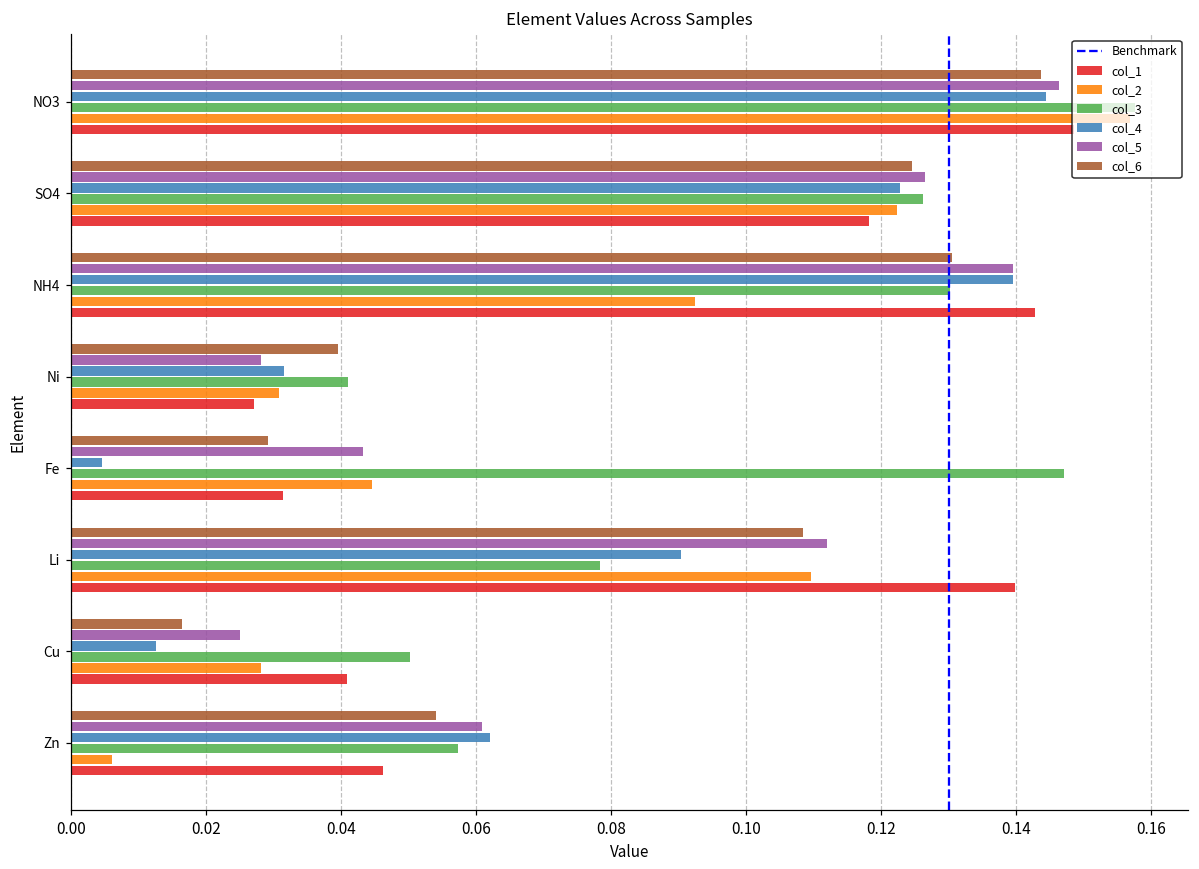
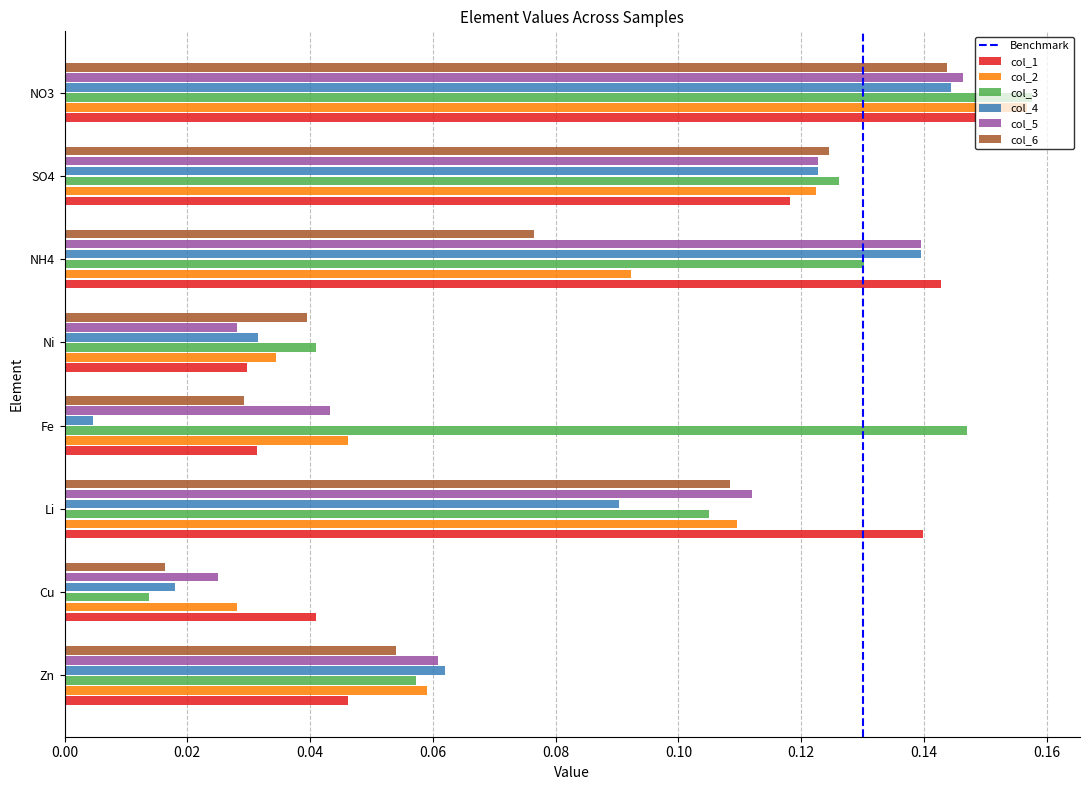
  {
    "col_1": {
      "SO4": 0.118,
      "NH4": 0.143,
-     "Ni": 0.027,
+     "Ni": 0.030,
      "Fe": 0.031,
      "Li": 0.140,
      "Cu": 0.041,
      "Zn": 0.046
    },
    "col_2": {
      "SO4": 0.122,
      "NH4": 0.092,
-     "Ni": 0.031,
-     "Fe": 0.045,
+     "Ni": 0.034,
+     "Fe": 0.046,
      "Li": 0.110,
      "Cu": 0.028,
-     "Zn": 0.006
+     "Zn": 0.059
    },
    "col_3": {
      "SO4": 0.126,
      "NH4": 0.130,
      "Ni": 0.041,
      "Fe": 0.147,
-     "Li": 0.078,
-     "Cu": 0.050,
+     "Li": 0.105,
+     "Cu": 0.014,
      "Zn": 0.057
    },
    "col_4": {
      "NO3": 0.144,
      "SO4": 0.123,
      "NH4": 0.140,
      "Ni": 0.032,
      "Fe": 0.005,
      "Li": 0.090,
-     "Cu": 0.013,
+     "Cu": 0.018,
      "Zn": 0.062
    },
    "col_5": {
      "NO3": 0.146,
-     "SO4": 0.126,
+     "SO4": 0.123,
      "NH4": 0.139,
      "Ni": 0.028,
      "Fe": 0.043,
      "Li": 0.112,
      "Cu": 0.025,
      "Zn": 0.061
    },
    "col_6": {
      "NO3": 0.144,
      "SO4": 0.124,
-     "NH4": 0.130,
+     "NH4": 0.076,
      "Ni": 0.039,
      "Fe": 0.029,
      "Li": 0.108,
      "Cu": 0.016,
      "Zn": 0.054
    }
  }
